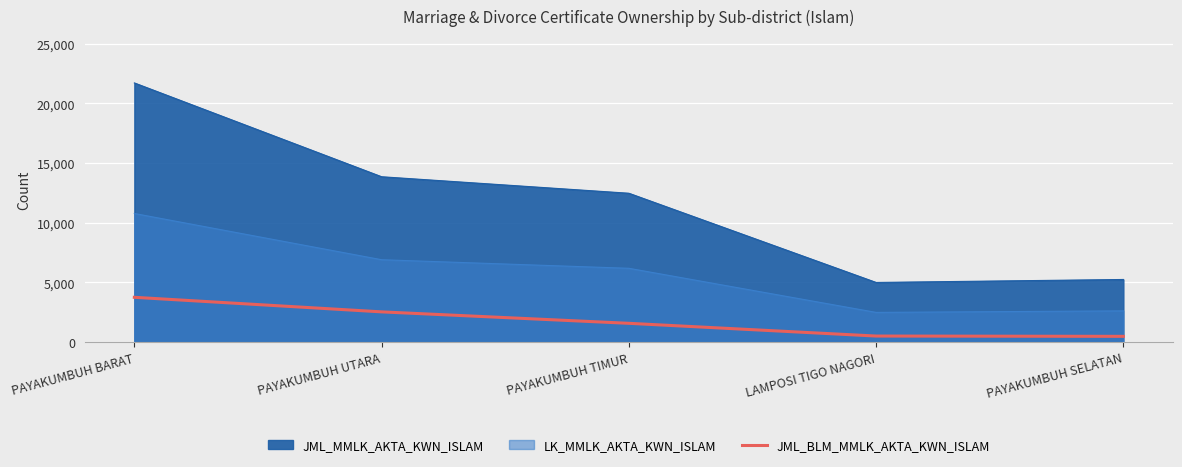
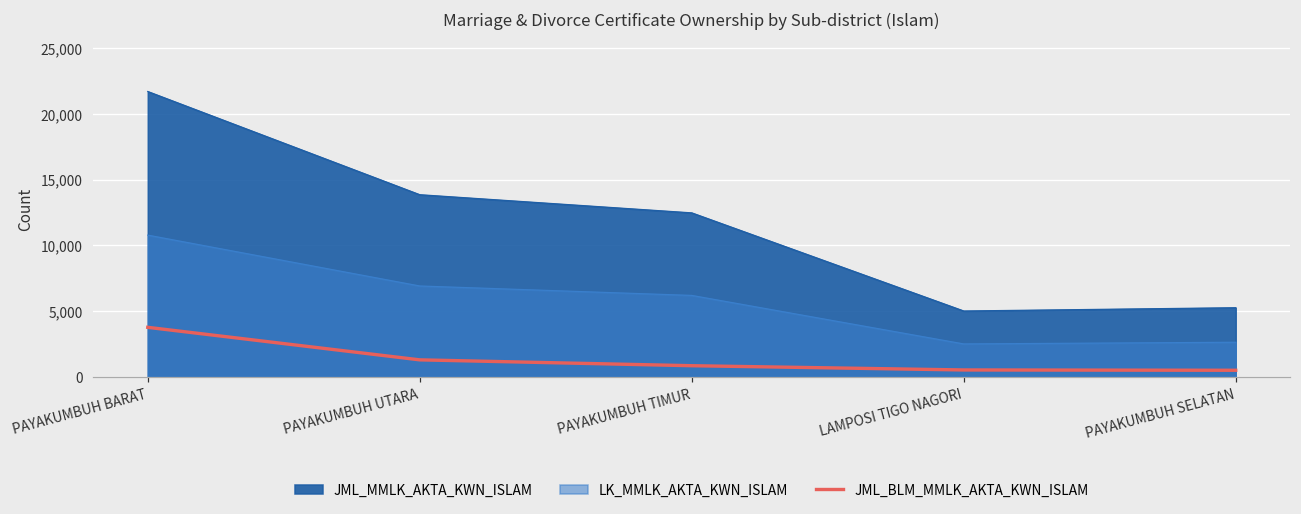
  {
    "JML_BLM_MMLK_AKTA_KWN_ISLAM": {
      "PAYAKUMBUH BARAT": "3,800",
-     "PAYAKUMBUH UTARA": "2,500",
-     "PAYAKUMBUH TIMUR": "1,600",
+     "PAYAKUMBUH UTARA": "1,300",
+     "PAYAKUMBUH TIMUR": "800",
      "LAMPOSI TIGO NAGORI": "500",
      "PAYAKUMBUH SELATAN": "500"
    }
  }
